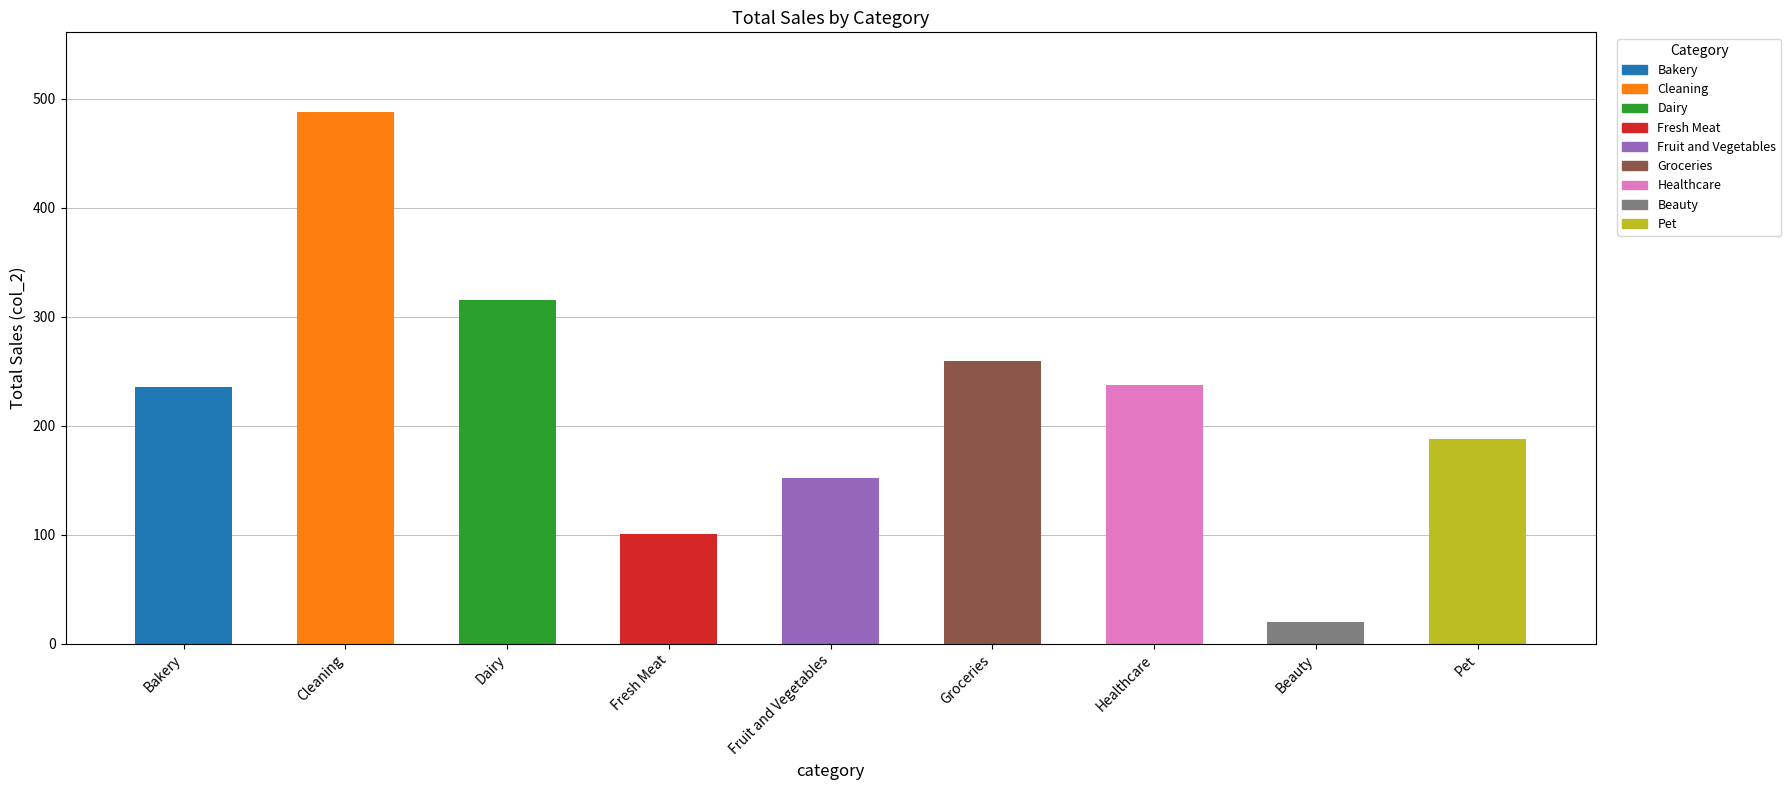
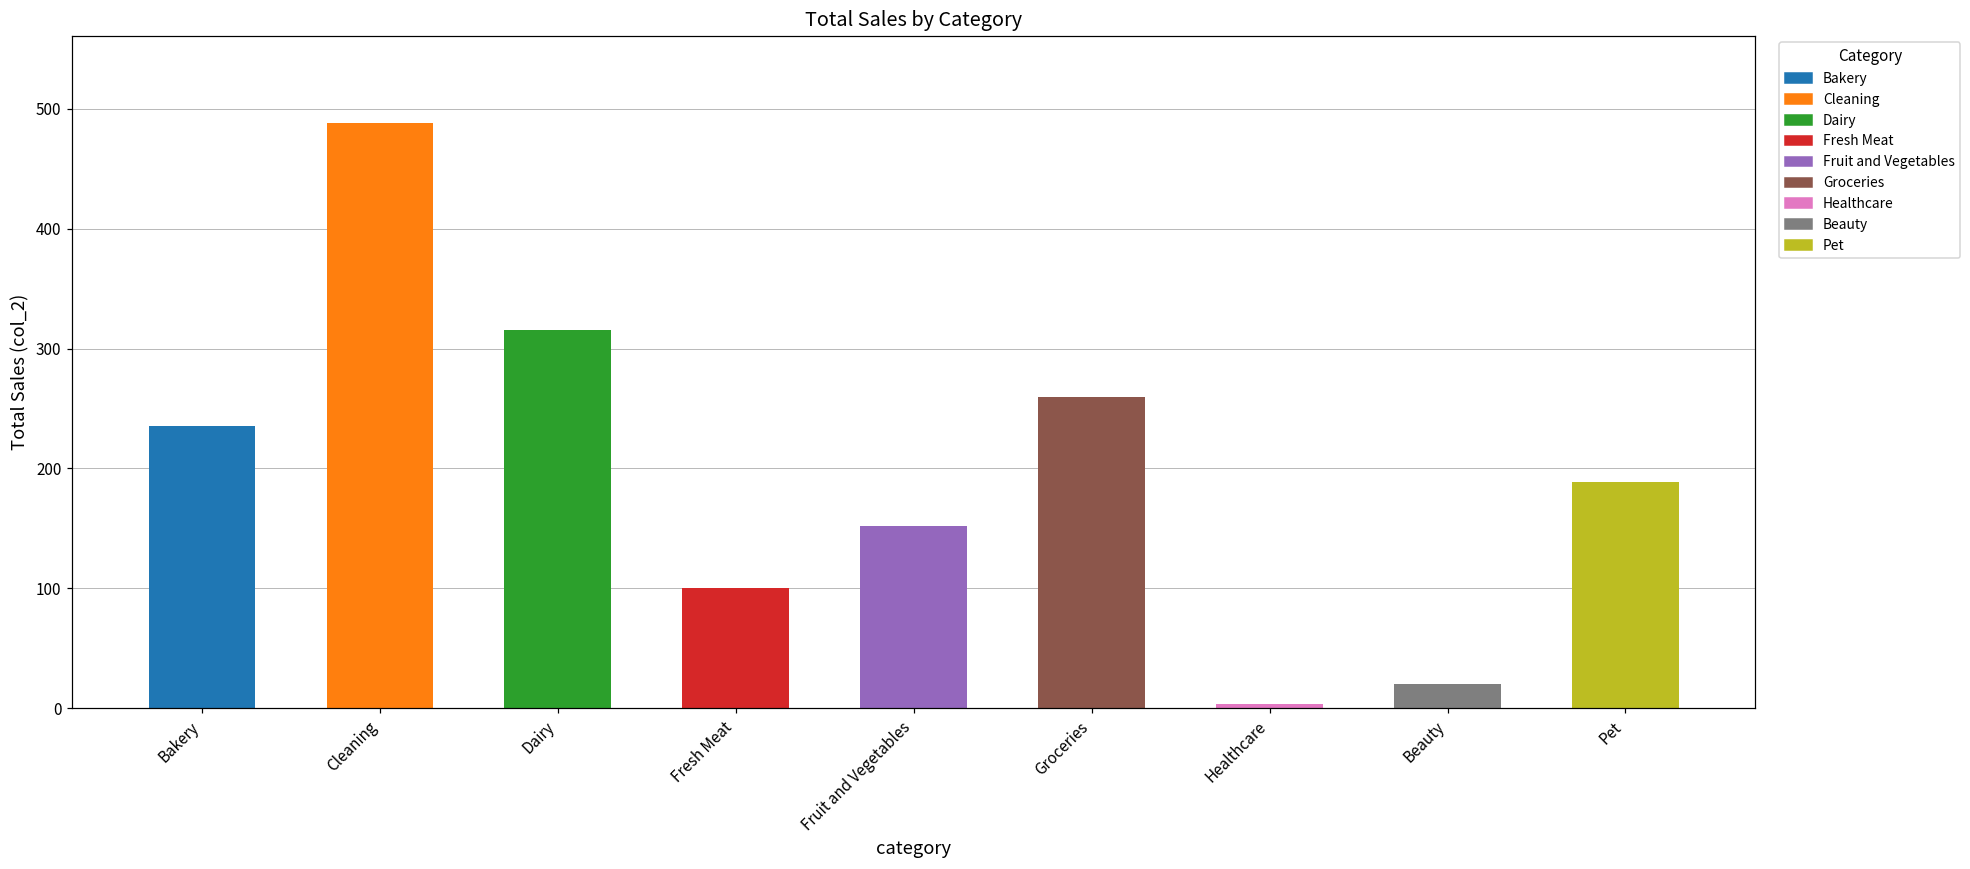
  {
    "Bakery": 235,
    "Cleaning": 488,
    "Dairy": 316,
    "Fresh Meat": 101,
    "Fruit and Vegetables": 152,
    "Groceries": 259,
-   "Healthcare": 237,
+   "Healthcare": 3,
    "Beauty": 20,
    "Pet": 188
  }
